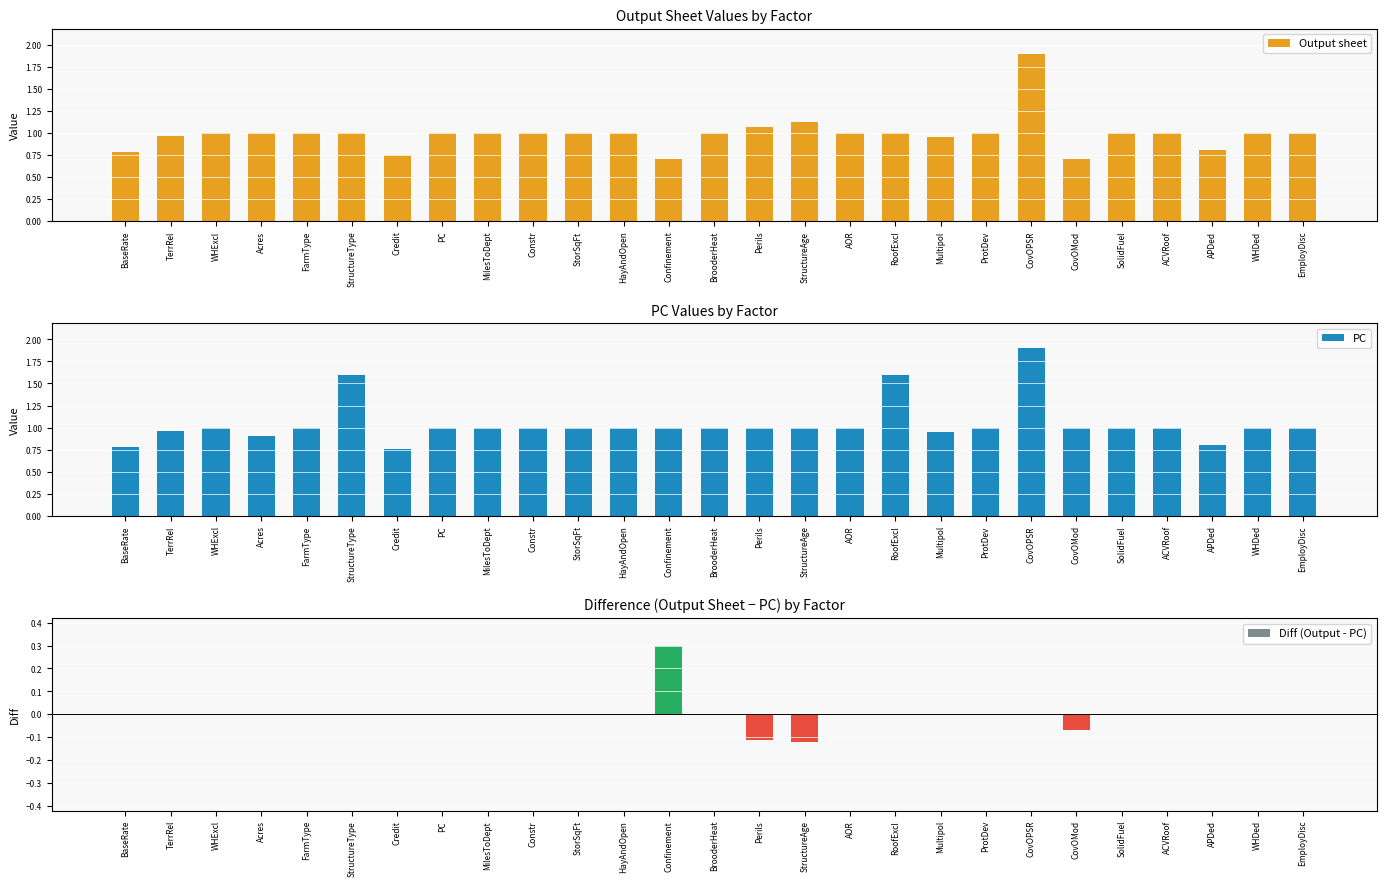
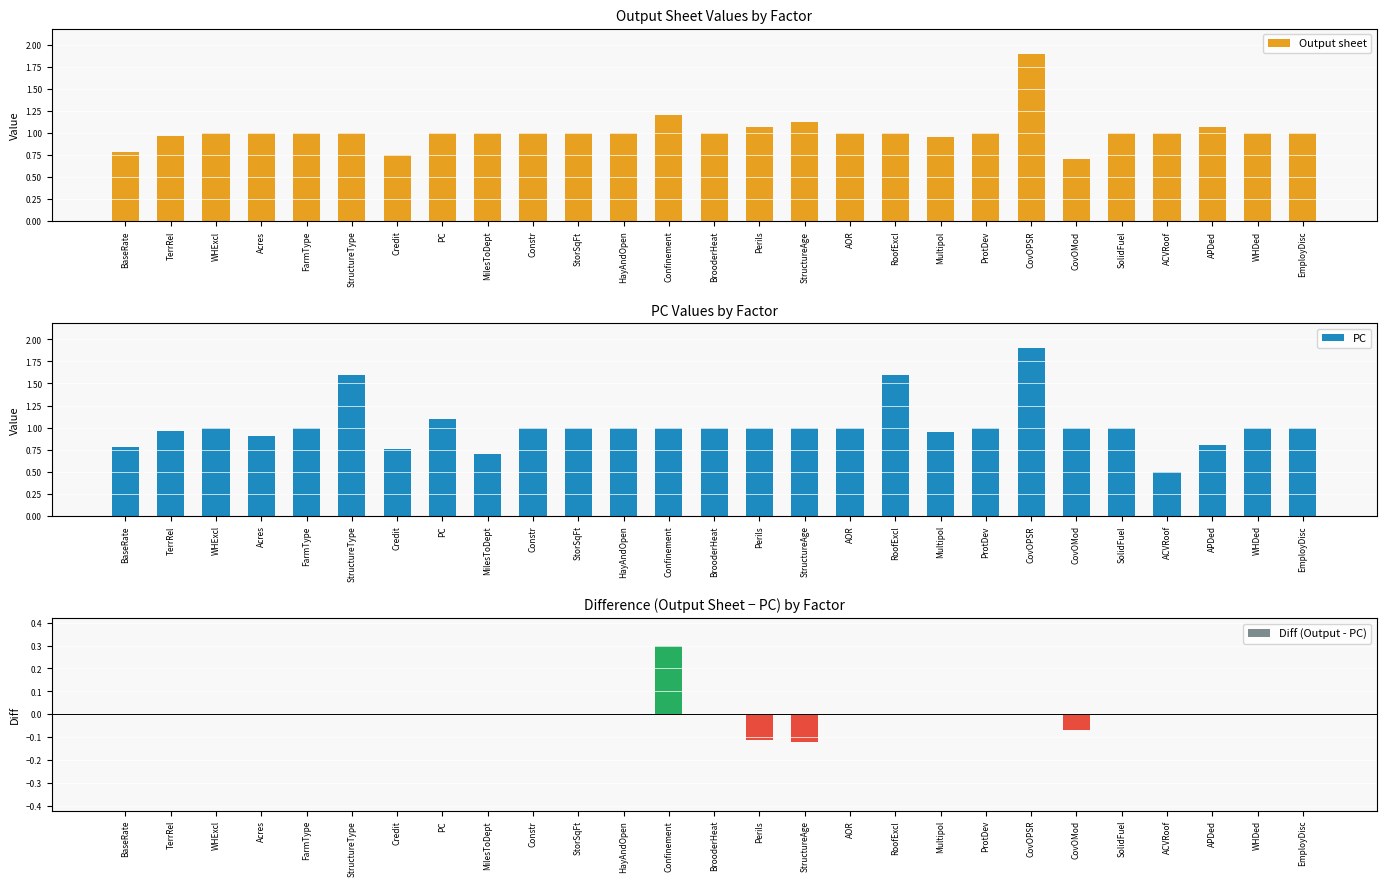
  {
    "Output Sheet Values by Factor": {
      "BaseRate": 0.8,
      "TerrRel": 1.0,
      "WHExcl": 1.0,
      "Acres": 1.0,
      "FarmType": 1.0,
      "StructureType": 1.0,
      "Credit": 0.8,
      "PC": 1.0,
      "MilesToDept": 1.0,
      "Constr": 1.0,
      "StorSqFt": 1.0,
      "HayAndOpen": 1.0,
-     "Confinement": 0.7,
+     "Confinement": 1.2,
      "BrooderHeat": 1.0,
      "Perils": 1.1,
      "StructureAge": 1.1,
      "AOR": 1.0,
      "RoofExcl": 1.0,
      "Multipol": 1.0,
      "ProtDev": 1.0,
      "CovOPSR": 1.9,
      "CovOMod": 0.7,
      "SolidFuel": 1.0,
      "ACVRoof": 1.0,
-     "APDed": 0.8,
+     "APDed": 1.1,
      "WHDed": 1.0,
      "EmployDisc": 1.0
    },
    "PC Values by Factor": {
      "BaseRate": 0.8,
      "TerrRel": 1.0,
      "WHExcl": 1.0,
      "Acres": 0.9,
      "FarmType": 1.0,
      "StructureType": 1.6,
      "Credit": 0.8,
-     "PC": 1.0,
-     "MilesToDept": 1.0,
+     "PC": 1.1,
+     "MilesToDept": 0.7,
      "Constr": 1.0,
      "StorSqFt": 1.0,
      "HayAndOpen": 1.0,
      "Confinement": 1.0,
      "BrooderHeat": 1.0,
      "Perils": 1.0,
      "StructureAge": 1.0,
      "AOR": 1.0,
      "RoofExcl": 1.6,
      "Multipol": 1.0,
      "ProtDev": 1.0,
      "CovOPSR": 1.9,
      "CovOMod": 1.0,
      "SolidFuel": 1.0,
-     "ACVRoof": 1.0,
+     "ACVRoof": 0.5,
      "APDed": 0.8,
      "WHDed": 1.0,
      "EmployDisc": 1.0
    },
    "Difference (Output Sheet − PC) by Factor": {
      "BaseRate": 0.00,
      "TerrRel": 0.00,
      "WHExcl": 0.00,
      "Acres": 0.00,
      "FarmType": 0.00,
      "StructureType": 0.00,
      "Credit": 0.00,
      "PC": 0.00,
      "MilesToDept": 0.00,
      "Constr": 0.00,
      "StorSqFt": 0.00,
      "HayAndOpen": 0.00,
      "Confinement": 0.30,
      "BrooderHeat": 0.00,
      "Perils": -0.11,
      "StructureAge": -0.12,
      "AOR": 0.00,
      "RoofExcl": 0.00,
      "Multipol": 0.00,
      "ProtDev": 0.00,
      "CovOPSR": 0.00,
      "CovOMod": -0.07,
      "SolidFuel": 0.00,
      "ACVRoof": 0.00,
      "APDed": 0.00,
      "WHDed": 0.00,
      "EmployDisc": 0.00
    }
  }
